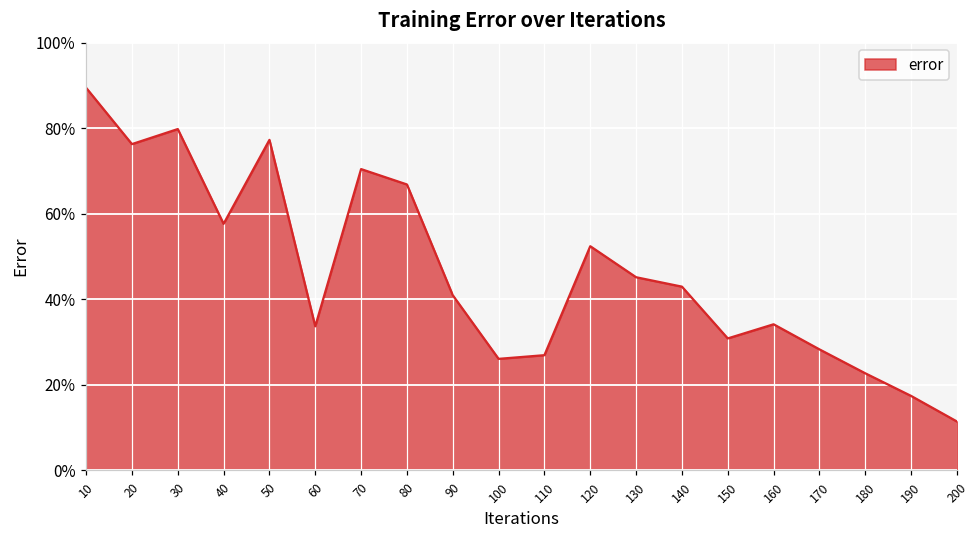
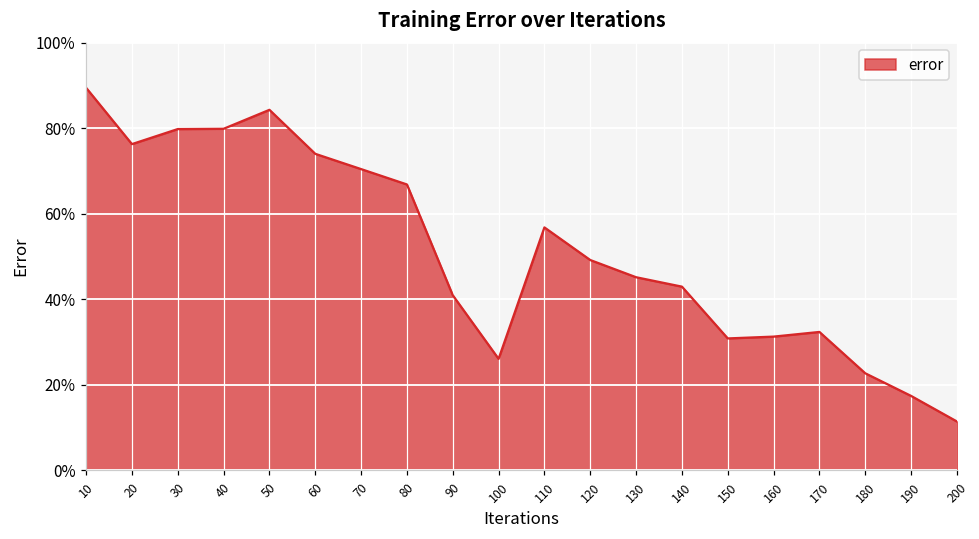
  {
    "10": "89%",
    "20": "76%",
    "30": "80%",
-   "40": "58%",
-   "50": "77%",
-   "60": "34%",
+   "40": "80%",
+   "50": "84%",
+   "60": "74%",
    "70": "70%",
    "80": "67%",
    "90": "41%",
    "100": "26%",
-   "110": "27%",
-   "120": "52%",
+   "110": "57%",
+   "120": "49%",
    "130": "45%",
    "140": "43%",
    "150": "31%",
-   "160": "34%",
-   "170": "28%",
+   "160": "31%",
+   "170": "32%",
    "180": "23%",
    "190": "17%",
    "200": "11%"
  }
